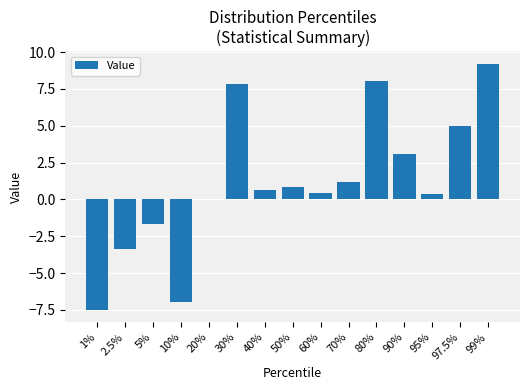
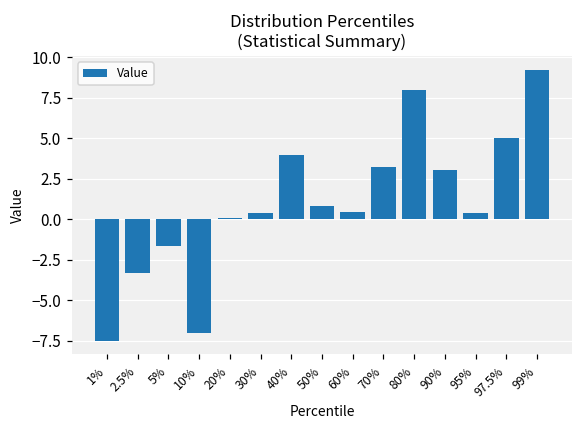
  {
    "1%": -7.5,
    "2.5%": -3.3,
    "5%": -1.7,
    "10%": -7.0,
-   "30%": 7.8,
-   "40%": 0.6,
+   "30%": 0.4,
+   "40%": 4.0,
    "50%": 0.8,
    "60%": 0.4,
-   "70%": 1.2,
+   "70%": 3.2,
    "80%": 8.0,
    "90%": 3.1,
    "95%": 0.4,
    "97.5%": 5.0,
    "99%": 9.2
  }
